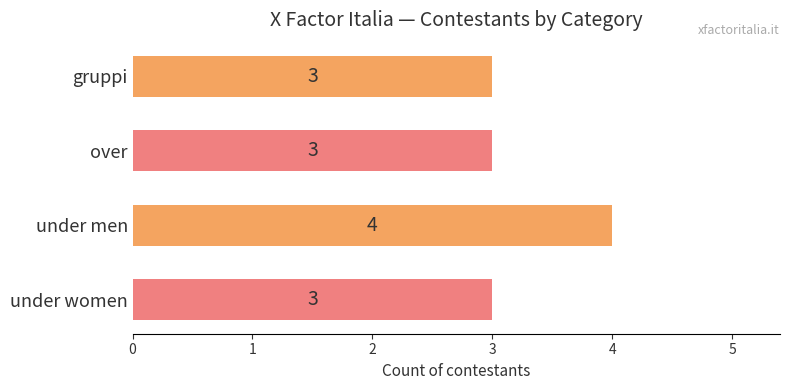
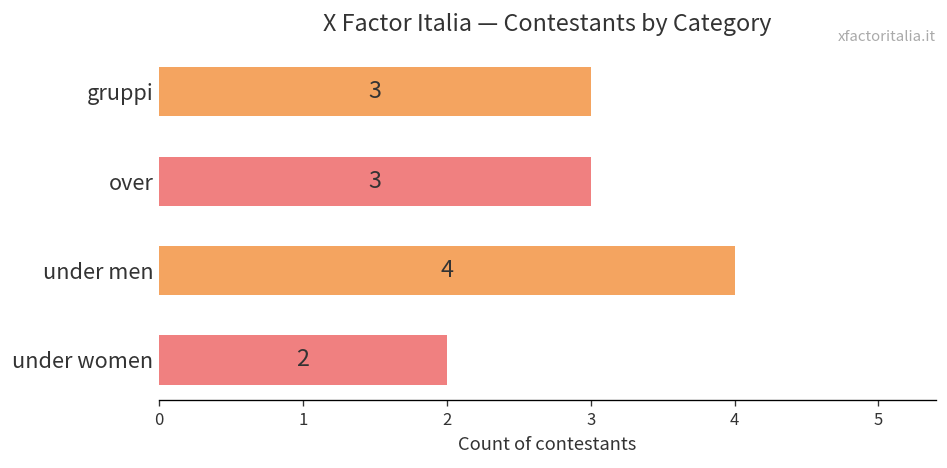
  {
    "gruppi": 3,
    "over": 3,
    "under men": 4,
-   "under women": 3
+   "under women": 2
  }
